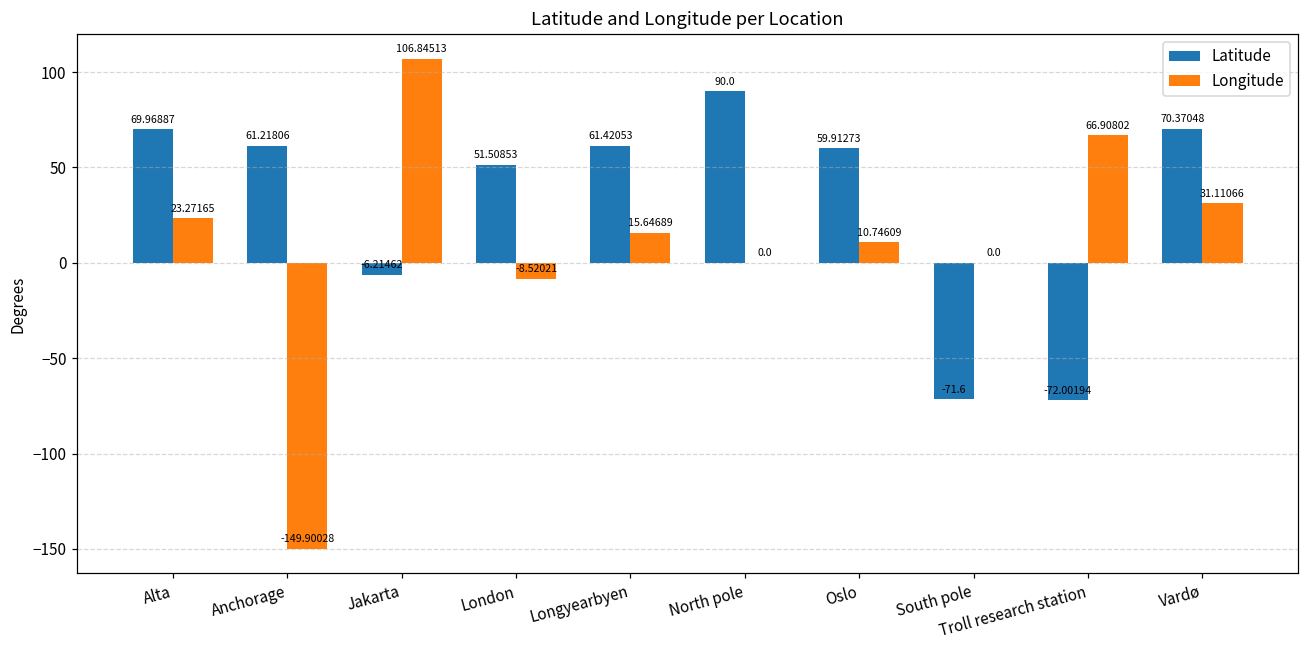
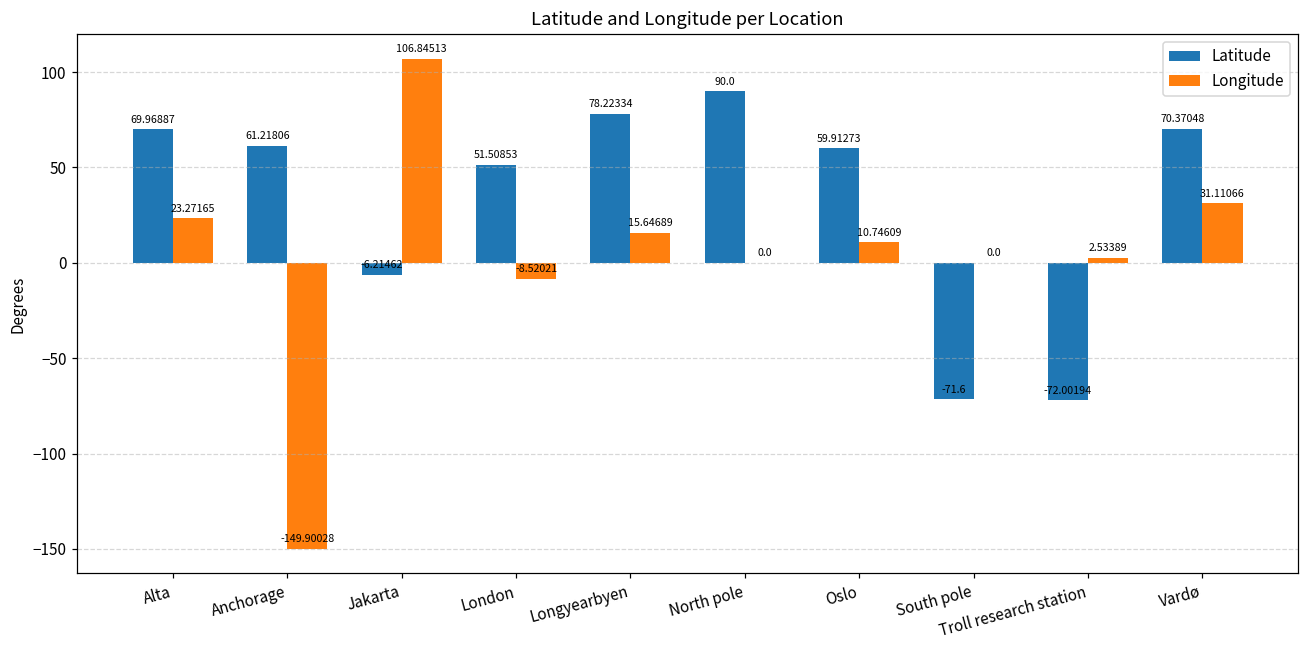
  {
    "Latitude": {
      "Alta": 69.96887,
      "Anchorage": 61.21806,
      "Jakarta": -6.21462,
      "London": 51.50853,
-     "Longyearbyen": 61.42053,
+     "Longyearbyen": 78.22334,
      "North pole": 90.0,
      "Oslo": 59.91273,
      "South pole": -71.6,
      "Troll research station": -72.00194,
      "Vardø": 70.37048
    },
    "Longitude": {
      "Alta": 23.27165,
      "Anchorage": -149.90028,
      "Jakarta": 106.84513,
      "London": -8.52021,
      "Longyearbyen": 15.64689,
      "North pole": 0.0,
      "Oslo": 10.74609,
      "South pole": 0.0,
-     "Troll research station": 66.90802,
+     "Troll research station": 2.53389,
      "Vardø": 31.11066
    }
  }
